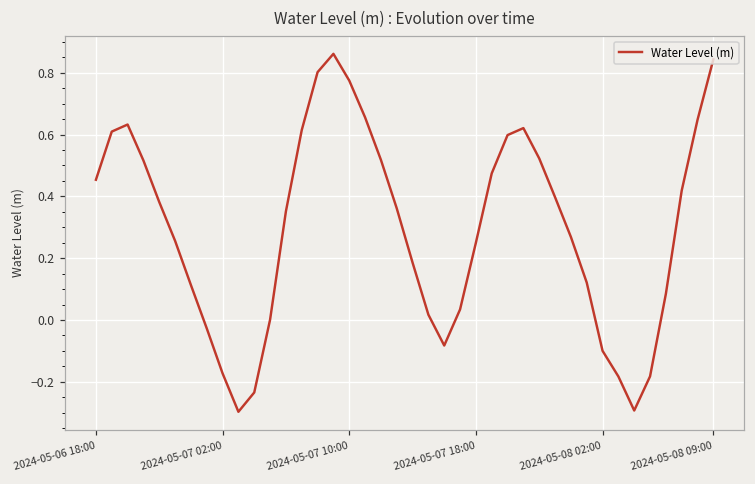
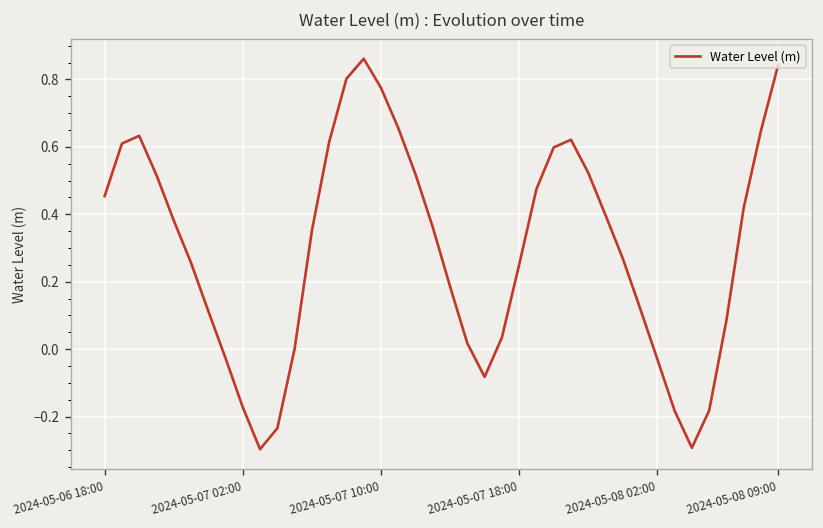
  {
    "2024-05-06 18:00": 0.45,
    "2024-05-07 02:00": -0.17,
    "2024-05-07 10:00": 0.77,
    "2024-05-07 18:00": 0.25,
-   "2024-05-08 02:00": -0.10
+   "2024-05-08 02:00": -0.03
  }
